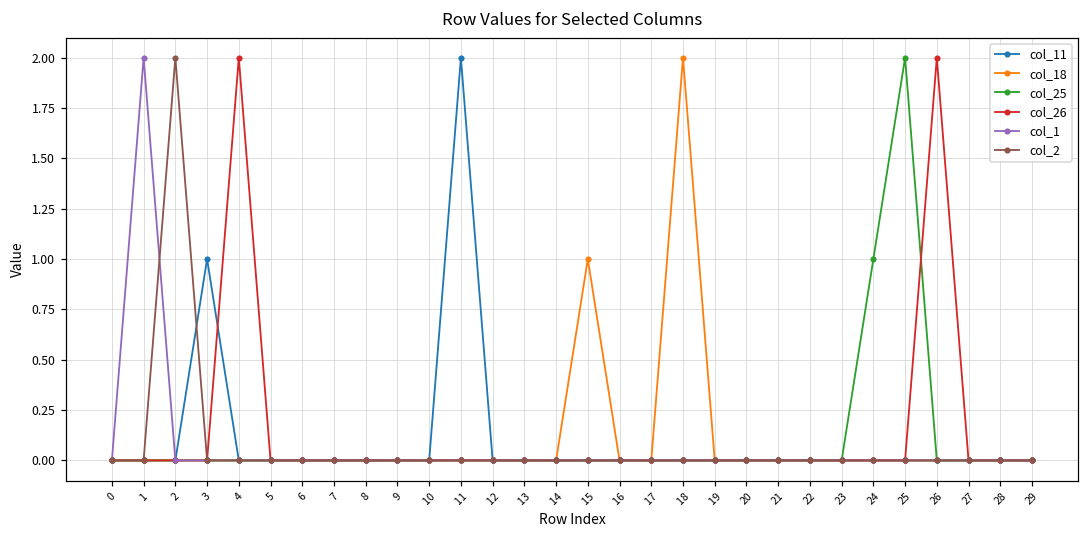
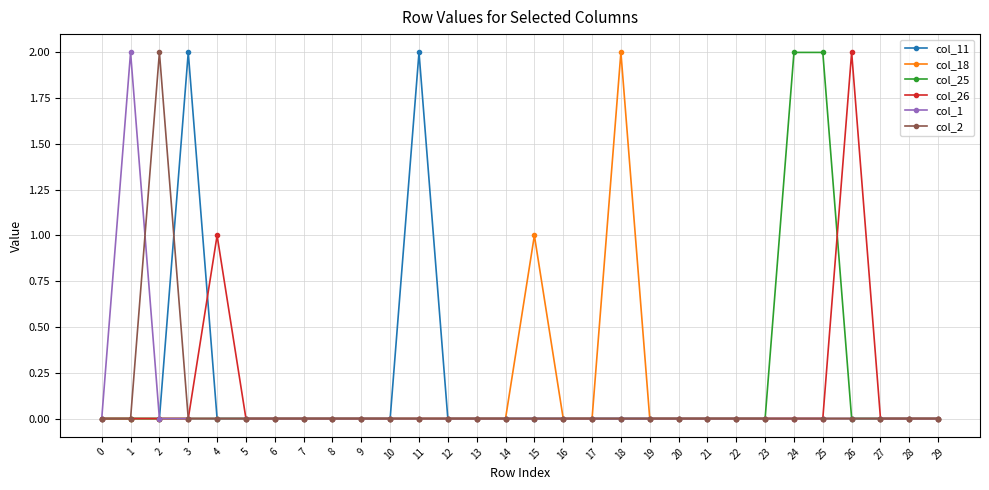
  {
    "col_11": {
-     "3": 1,
+     "3": 2,
      "11": 2
    },
    "col_18": {
      "15": 1,
      "18": 2
    },
    "col_25": {
-     "24": 1,
+     "24": 2,
      "25": 2
    },
    "col_26": {
-     "4": 2,
+     "4": 1,
      "26": 2
    },
    "col_1": {
      "1": 2
    },
    "col_2": {
      "2": 2
    }
  }
